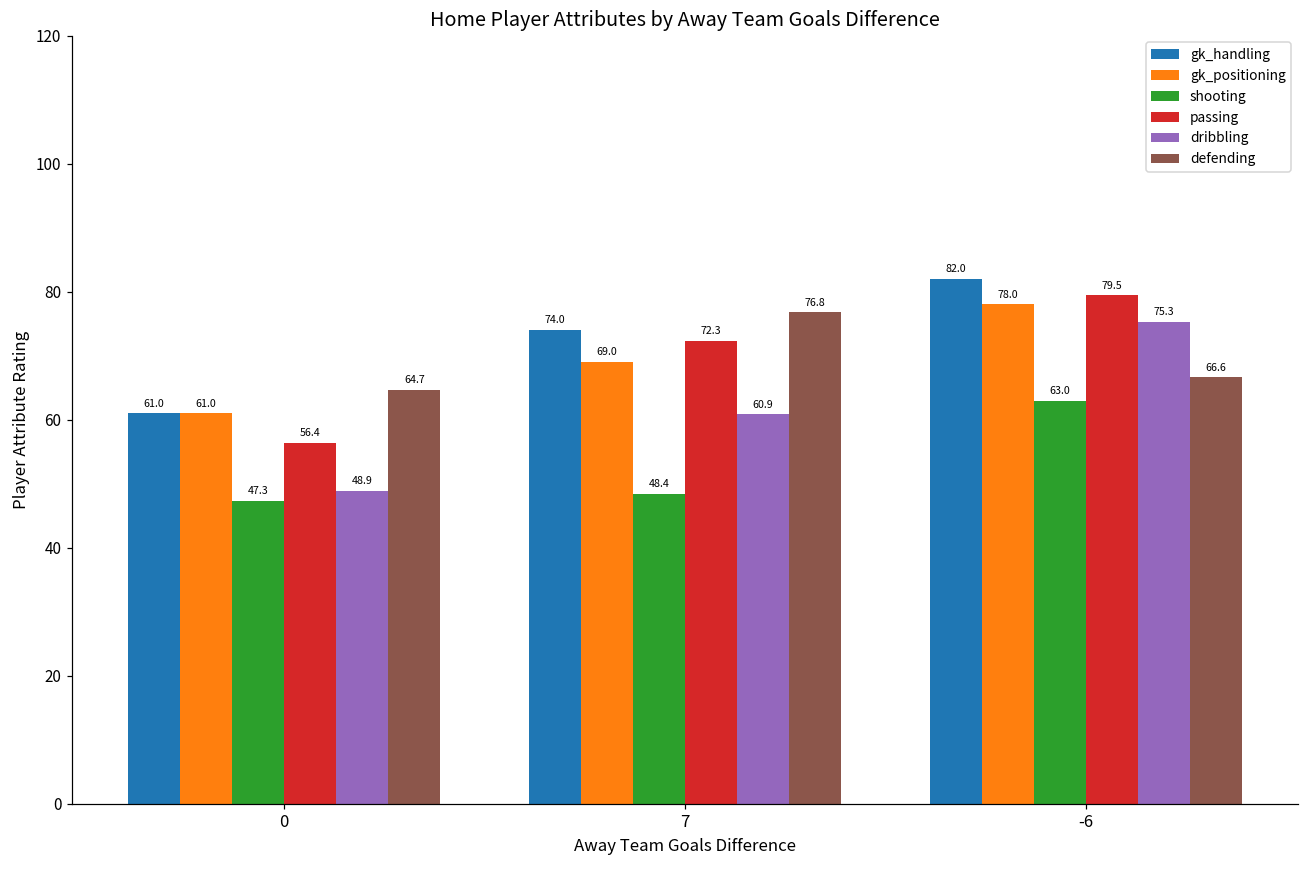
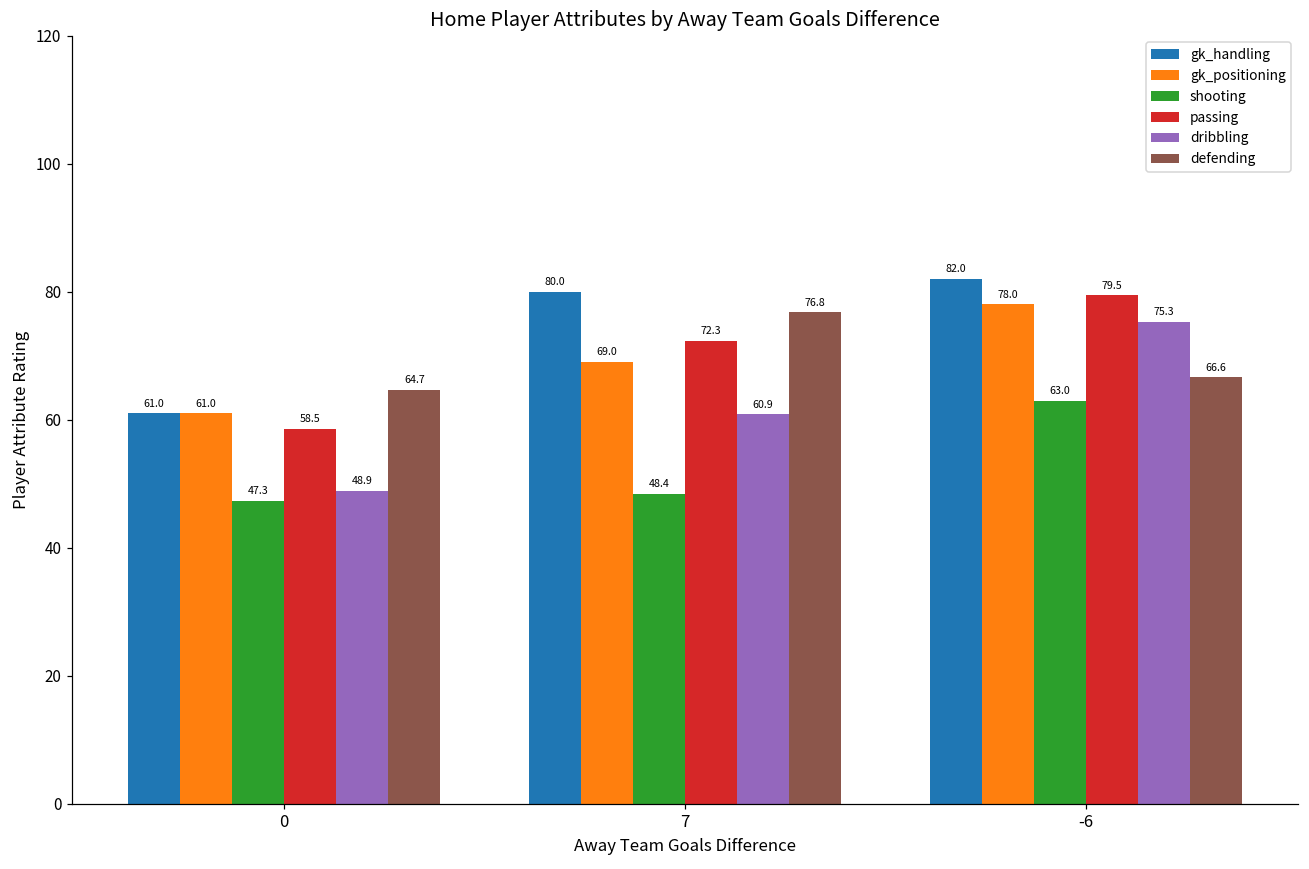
  {
    "gk_handling": {
      "0": 61.0,
-     "7": 74.0,
+     "7": 80.0,
      "-6": 82.0
    },
    "gk_positioning": {
      "0": 61.0,
      "7": 69.0,
      "-6": 78.0
    },
    "shooting": {
      "0": 47.3,
      "7": 48.4,
      "-6": 63.0
    },
    "passing": {
-     "0": 56.4,
+     "0": 58.5,
      "7": 72.3,
      "-6": 79.5
    },
    "dribbling": {
      "0": 48.9,
      "7": 60.9,
      "-6": 75.3
    },
    "defending": {
      "0": 64.7,
      "7": 76.8,
      "-6": 66.6
    }
  }
